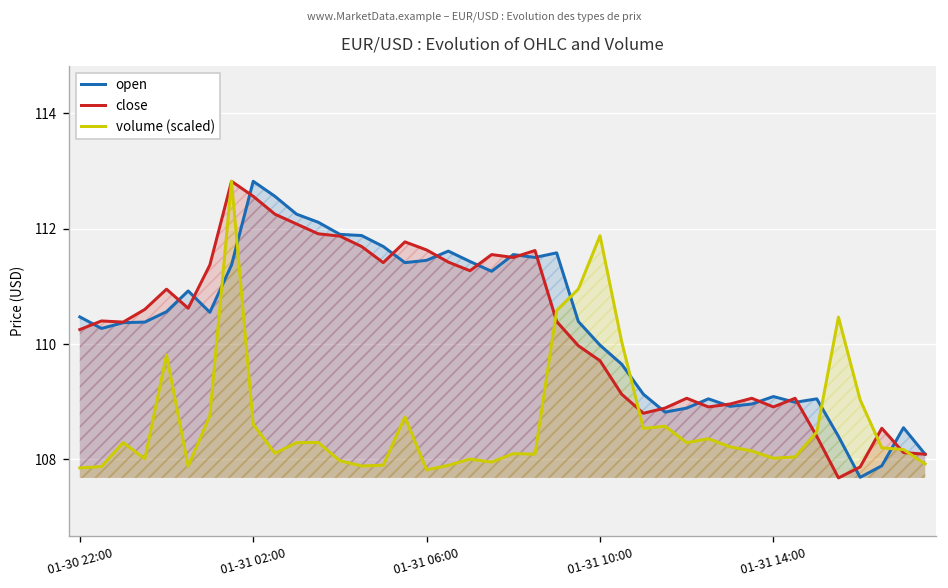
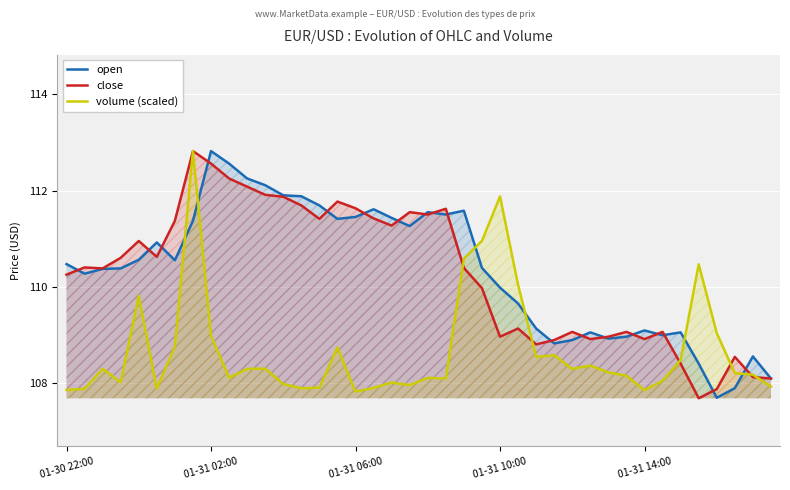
  {
    "open": {
      "01-30 22:00": 110.5,
      "01-31 02:00": 112.8,
      "01-31 06:00": 111.5,
      "01-31 10:00": 110.0,
      "01-31 14:00": 109.1
    },
    "close": {
      "01-30 22:00": 110.3,
      "01-31 02:00": 112.6,
      "01-31 06:00": 111.6,
-     "01-31 10:00": 109.7,
+     "01-31 10:00": 109.0,
      "01-31 14:00": 108.9
    },
    "volume (scaled)": {
      "01-30 22:00": 107.9,
-     "01-31 02:00": 108.6,
+     "01-31 02:00": 109.0,
      "01-31 06:00": 107.8,
      "01-31 10:00": 111.9,
-     "01-31 14:00": 108.0
+     "01-31 14:00": 107.8
    }
  }
